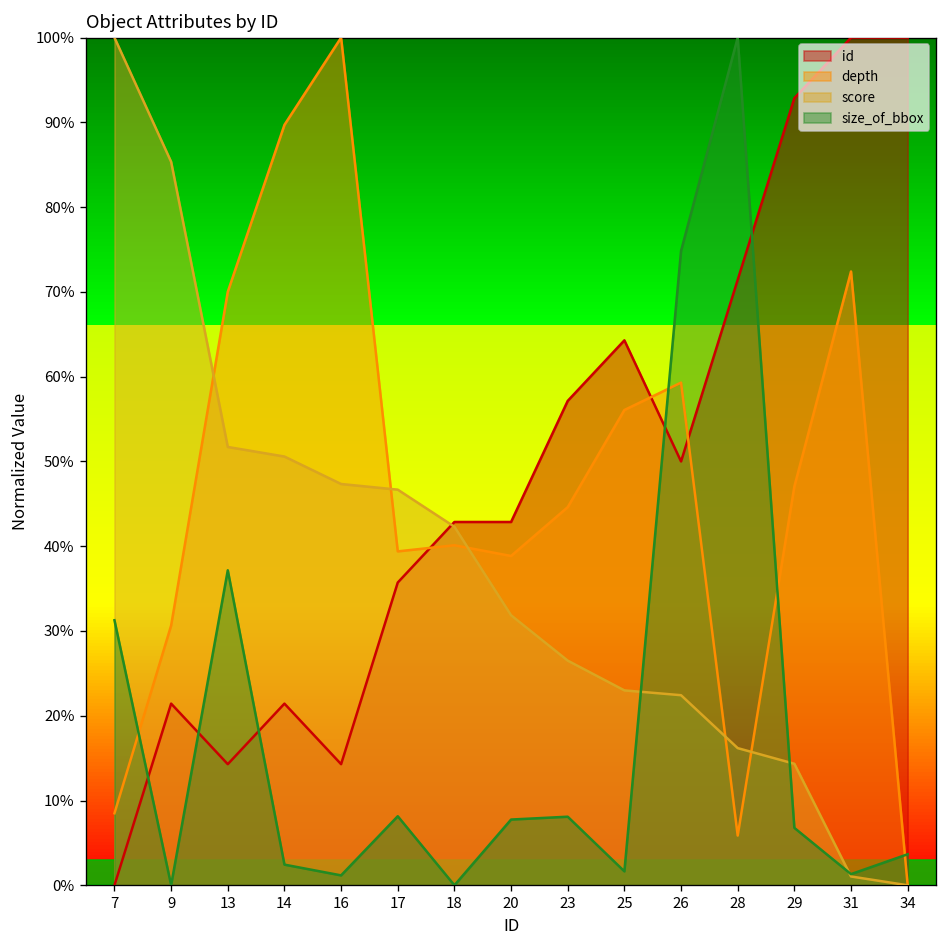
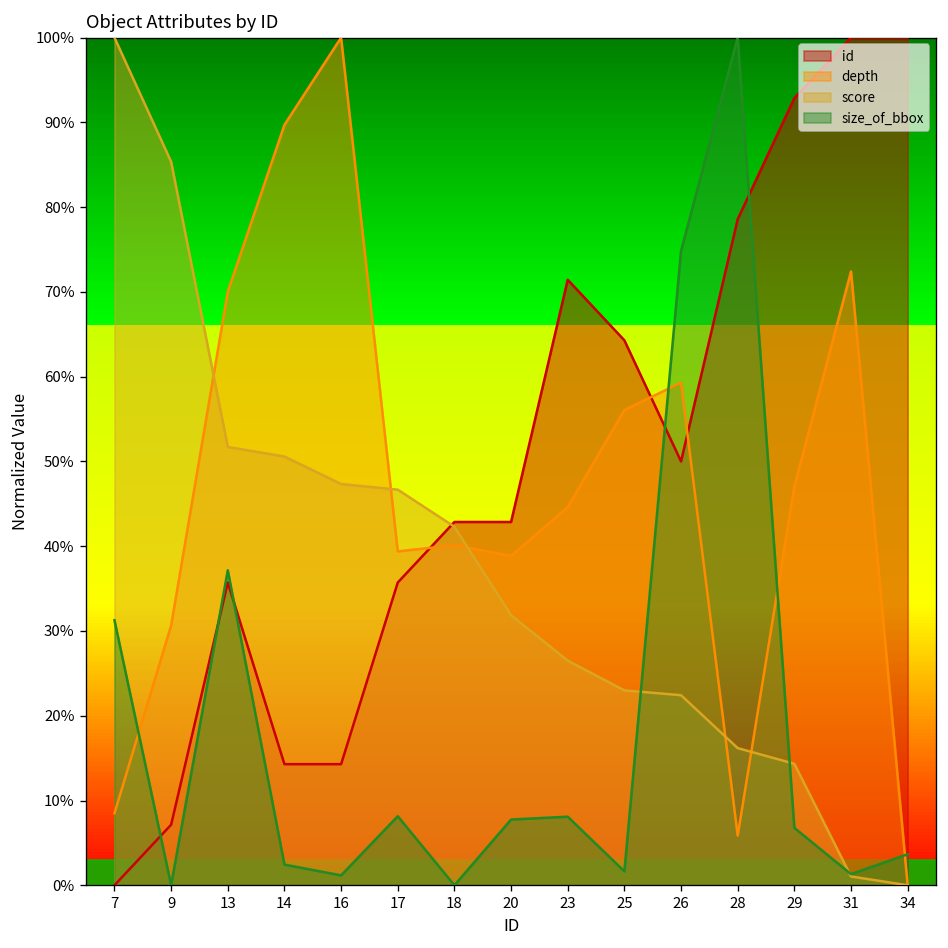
  {
    "id": {
-     "9": "21%",
-     "13": "14%",
-     "14": "21%",
+     "9": "7%",
+     "13": "36%",
+     "14": "14%",
      "16": "14%",
      "17": "36%",
      "18": "43%",
      "20": "43%",
-     "23": "57%",
+     "23": "71%",
      "25": "64%",
      "26": "50%",
-     "28": "71%",
+     "28": "79%",
      "29": "93%",
      "31": "100%",
      "34": "100%"
    },
    "size_of_bbox": {
      "7": "31%",
      "13": "37%",
      "17": "8%",
      "20": "8%",
      "23": "8%",
      "26": "75%",
      "28": "100%",
      "29": "7%",
      "34": "4%"
    }
  }
